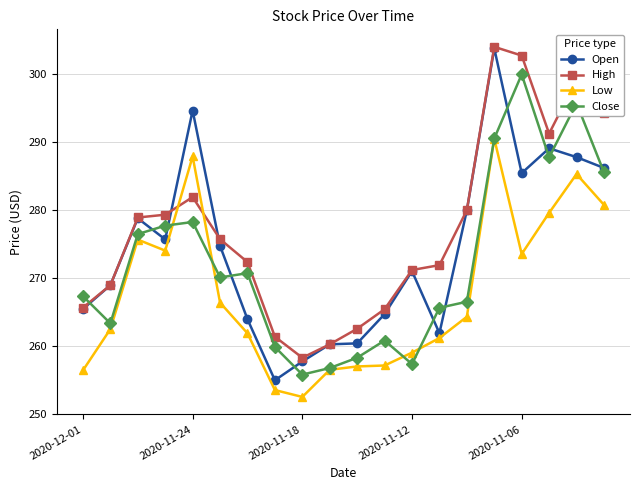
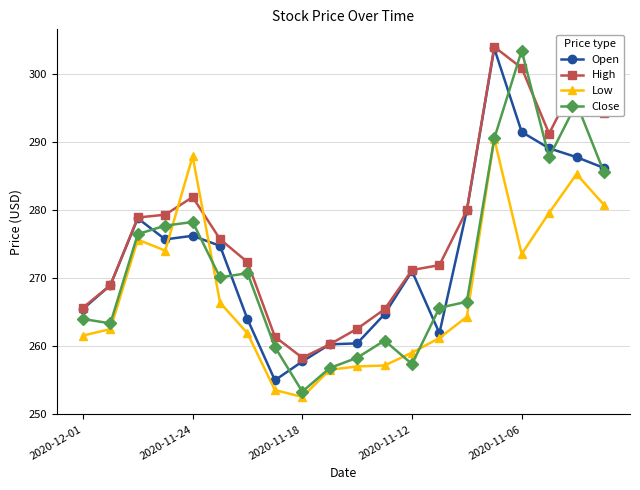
  {
    "Open": {
-     "2020-11-24": 295,
+     "2020-11-24": 276,
      "2020-11-18": 258,
-     "2020-11-06": 285
+     "2020-11-06": 291
    },
    "High": {
      "2020-11-24": 282,
      "2020-11-18": 258,
-     "2020-11-06": 303
+     "2020-11-06": 301
    },
    "Low": {
-     "2020-12-01": 256,
+     "2020-12-01": 262,
      "2020-11-24": 288,
      "2020-11-18": 253,
      "2020-11-12": 259,
      "2020-11-06": 274
    },
    "Close": {
-     "2020-12-01": 267,
+     "2020-12-01": 264,
      "2020-11-24": 278,
-     "2020-11-18": 256,
+     "2020-11-18": 253,
      "2020-11-12": 257,
-     "2020-11-06": 300
+     "2020-11-06": 303
    }
  }
